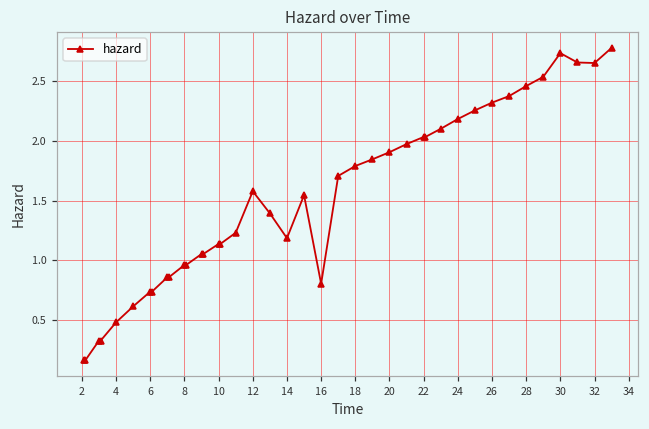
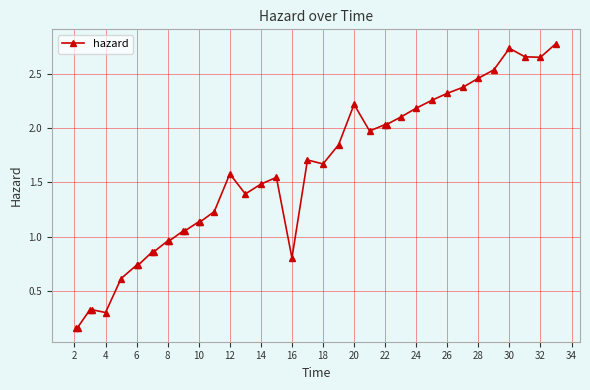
  {
-   "4": 0.48,
+   "4": 0.30,
    "6": 0.74,
    "8": 0.96,
    "10": 1.14,
    "12": 1.58,
-   "14": 1.19,
+   "14": 1.48,
    "16": 0.80,
-   "18": 1.79,
-   "20": 1.91,
+   "18": 1.67,
+   "20": 2.22,
    "22": 2.03,
    "24": 2.18,
    "26": 2.32,
    "28": 2.46,
    "30": 2.74,
    "32": 2.65
  }
